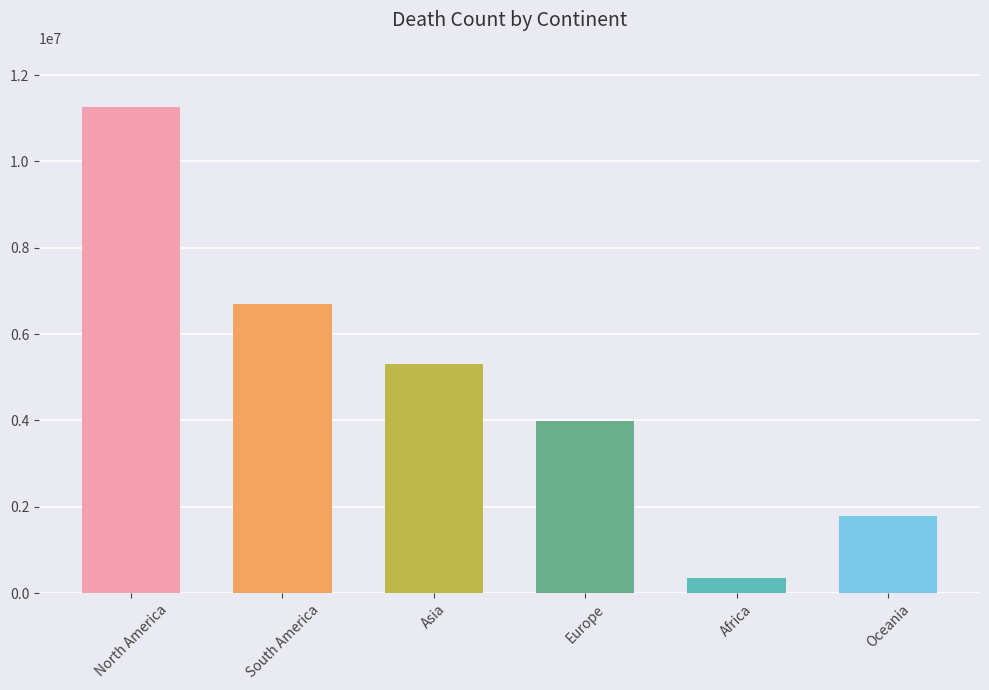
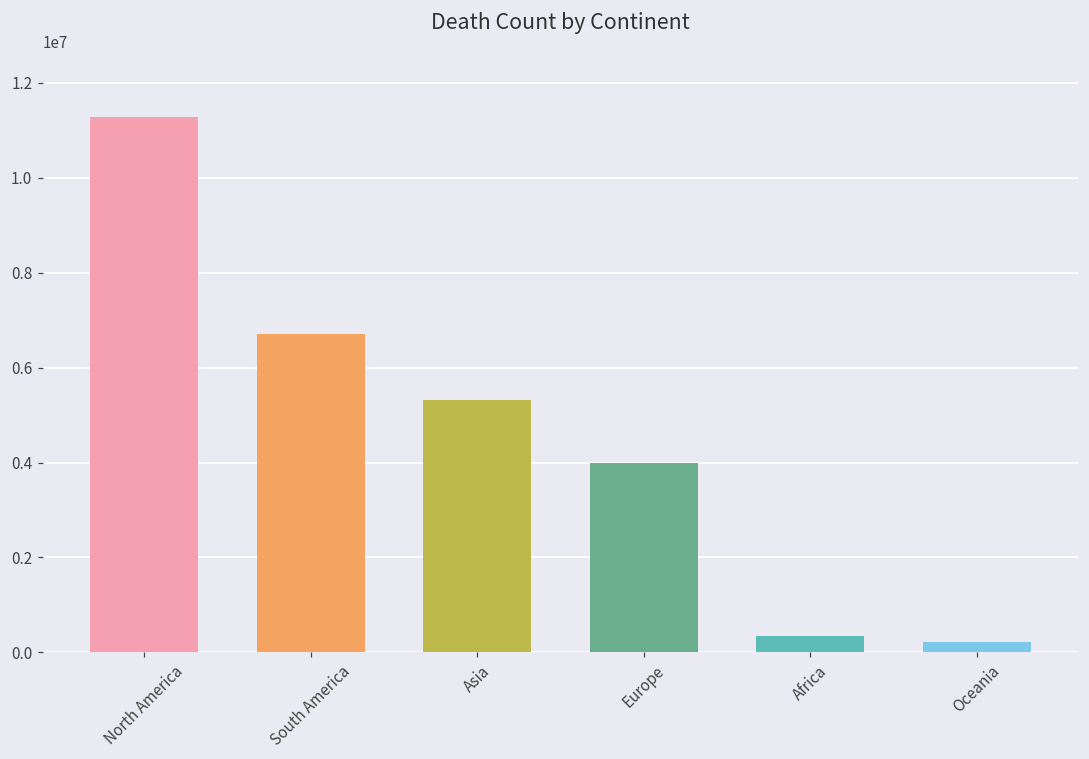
  {
    "North America": 11300000,
    "South America": 6700000,
    "Asia": 5300000,
    "Europe": 4000000,
    "Africa": 400000,
-   "Oceania": 1800000
+   "Oceania": 200000
  }
